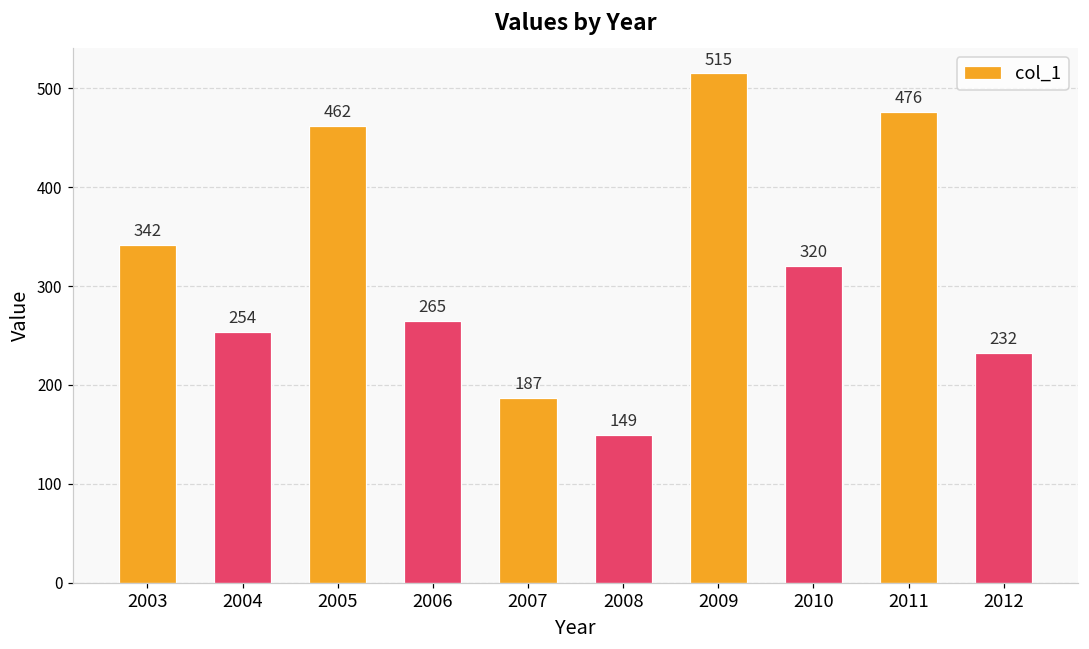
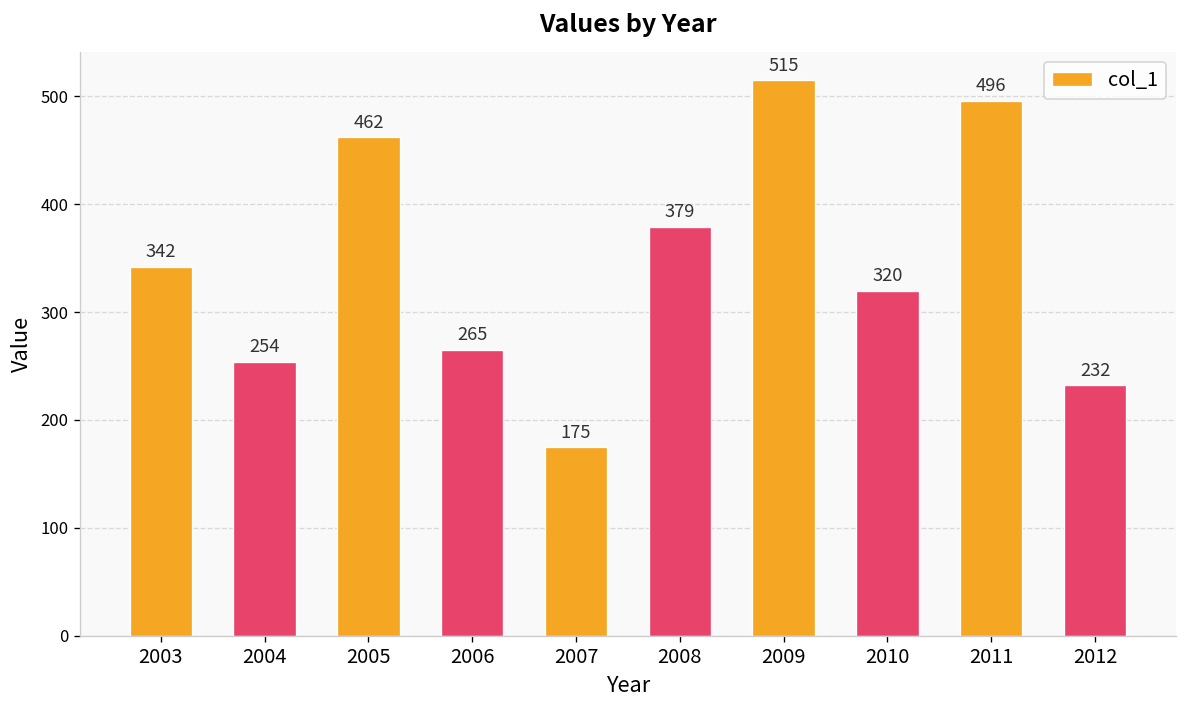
  {
    "2003": 342,
    "2004": 254,
    "2005": 462,
    "2006": 265,
-   "2007": 187,
-   "2008": 149,
+   "2007": 175,
+   "2008": 379,
    "2009": 515,
    "2010": 320,
-   "2011": 476,
+   "2011": 496,
    "2012": 232
  }
